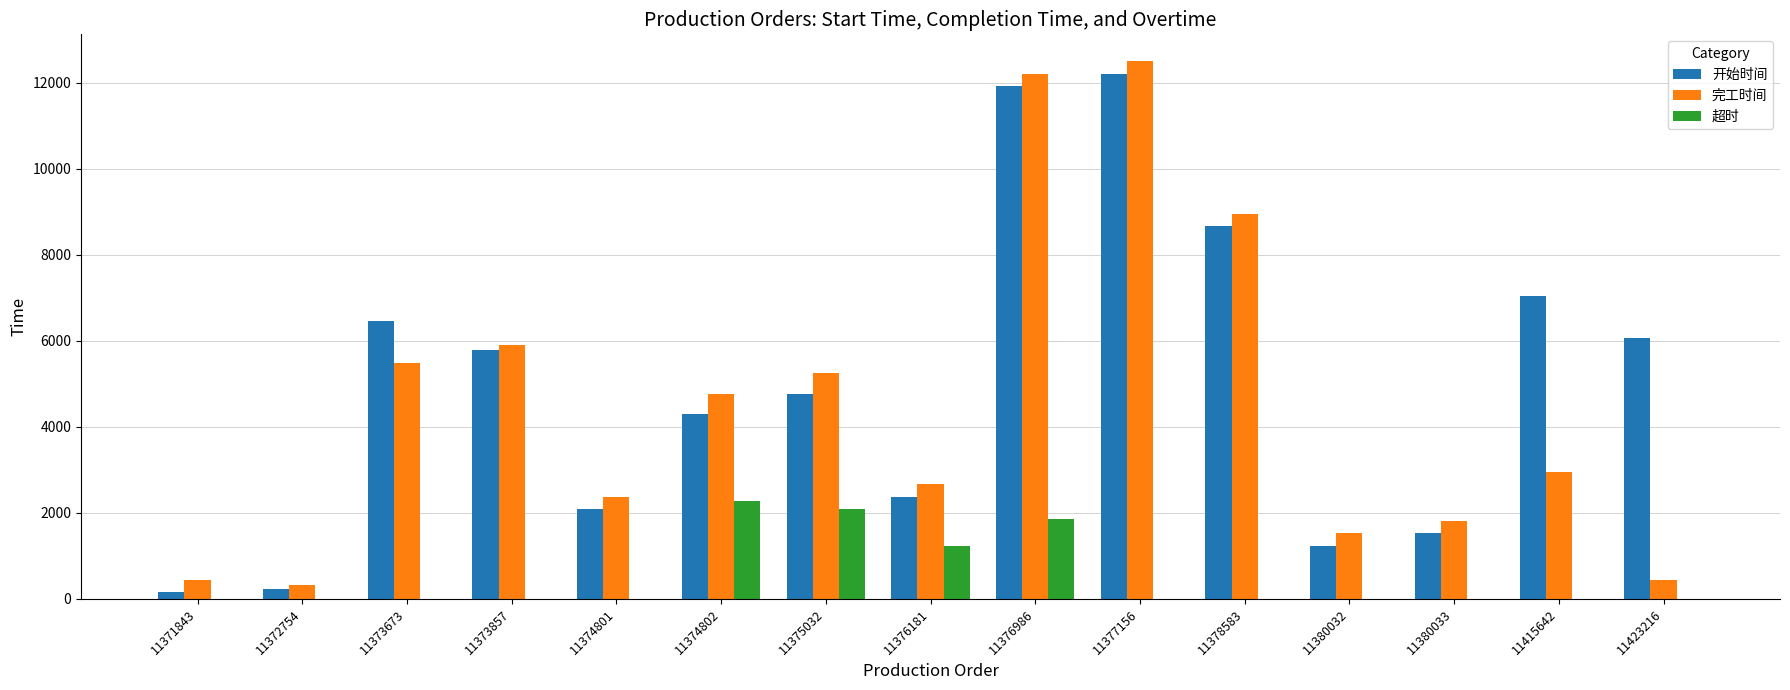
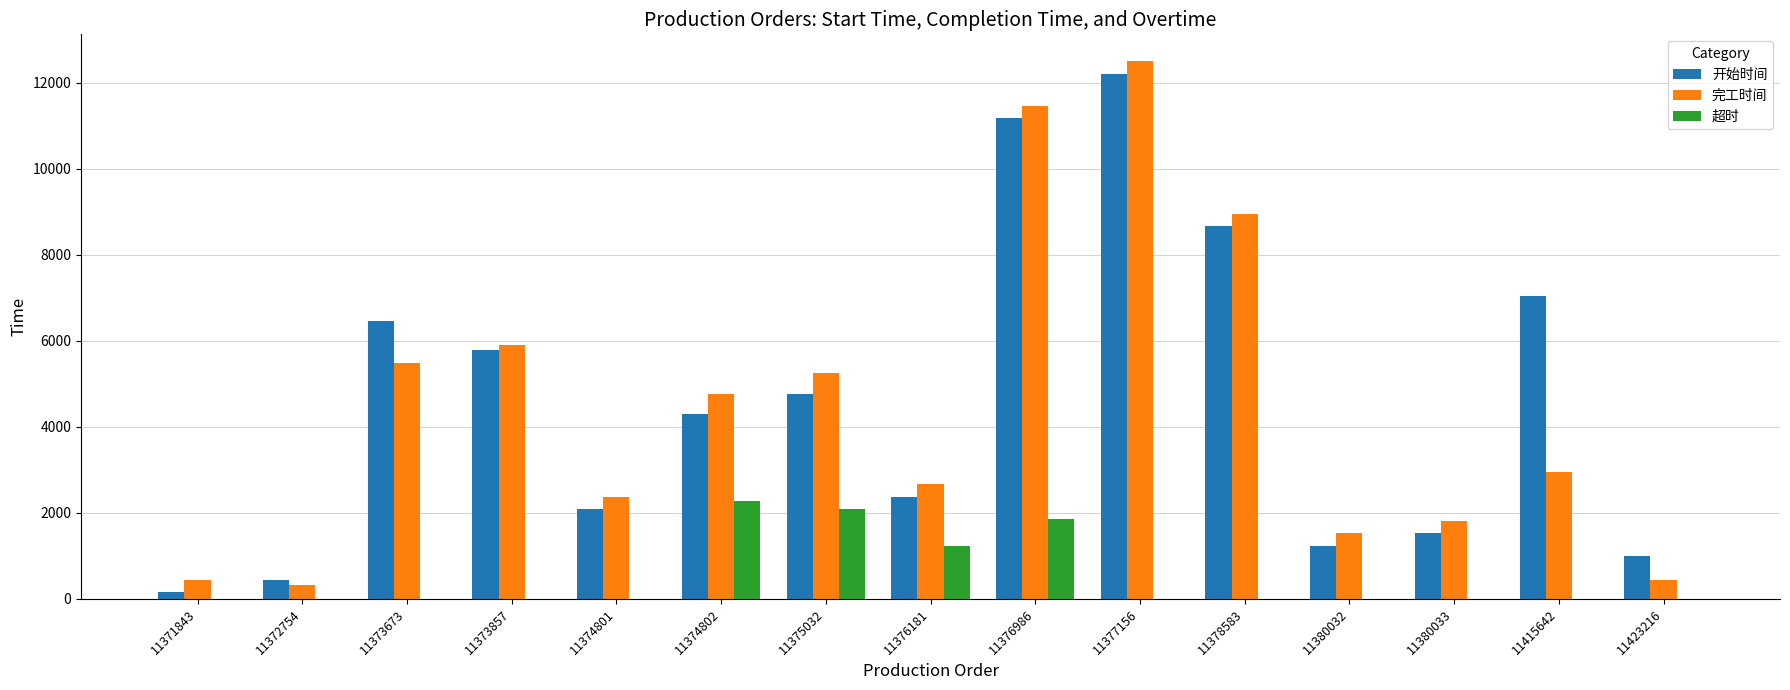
  {
    "开始时间": {
      "11371843": 200,
-     "11372754": 200,
+     "11372754": 400,
      "11373673": 6500,
      "11373857": 5800,
      "11374801": 2100,
      "11374802": 4300,
      "11375032": 4800,
      "11376181": 2400,
-     "11376986": 11900,
+     "11376986": 11200,
      "11377156": 12200,
      "11378583": 8700,
      "11380032": 1200,
      "11380033": 1500,
      "11415642": 7100,
-     "11423216": 6100
+     "11423216": 1000
    },
    "完工时间": {
      "11371843": 400,
      "11372754": 300,
      "11373673": 5500,
      "11373857": 5900,
      "11374801": 2400,
      "11374802": 4800,
      "11375032": 5300,
      "11376181": 2700,
-     "11376986": 12200,
+     "11376986": 11500,
      "11377156": 12500,
      "11378583": 9000,
      "11380032": 1500,
      "11380033": 1800,
      "11415642": 2900,
      "11423216": 400
    },
    "超时": {
      "11371843": 0,
      "11372754": 0,
      "11373673": 0,
      "11373857": 0,
      "11374801": 0,
      "11374802": 2300,
      "11375032": 2100,
      "11376181": 1200,
      "11376986": 1900,
      "11377156": 0,
      "11378583": 0,
      "11380032": 0,
      "11380033": 0,
      "11415642": 0,
      "11423216": 0
    }
  }
